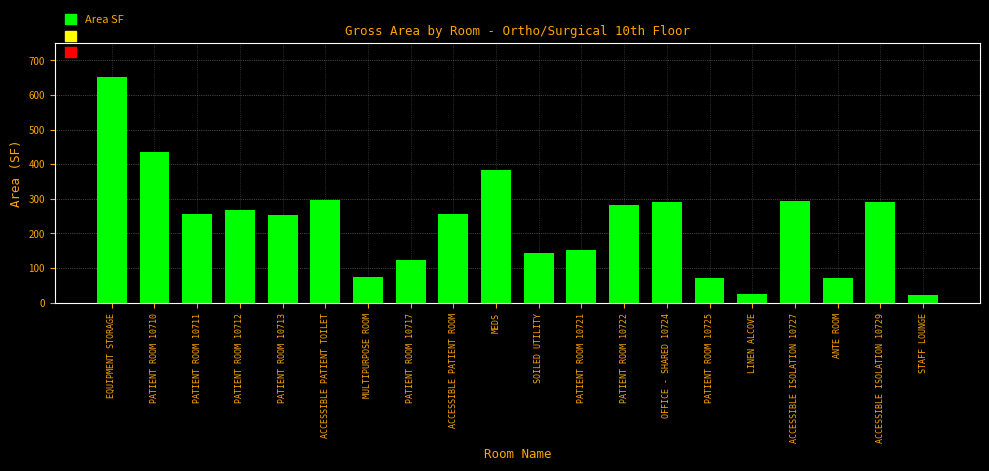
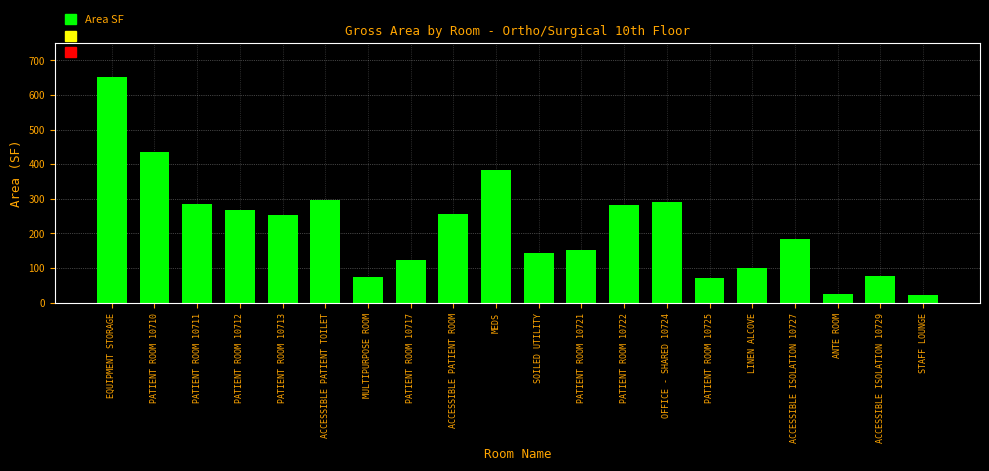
  {
    "EQUIPMENT STORAGE": 650,
    "PATIENT ROOM 10710": 440,
-   "PATIENT ROOM 10711": 260,
+   "PATIENT ROOM 10711": 280,
    "PATIENT ROOM 10712": 270,
    "PATIENT ROOM 10713": 250,
    "ACCESSIBLE PATIENT TOILET": 300,
    "MULTIPURPOSE ROOM": 70,
    "PATIENT ROOM 10717": 120,
    "ACCESSIBLE PATIENT ROOM": 260,
    "MEDS": 380,
    "SOILED UTILITY": 140,
    "PATIENT ROOM 10721": 150,
    "PATIENT ROOM 10722": 280,
    "OFFICE - SHARED 10724": 290,
    "PATIENT ROOM 10725": 70,
-   "LINEN ALCOVE": 30,
-   "ACCESSIBLE ISOLATION 10727": 290,
-   "ANTE ROOM": 70,
-   "ACCESSIBLE ISOLATION 10729": 290,
+   "LINEN ALCOVE": 100,
+   "ACCESSIBLE ISOLATION 10727": 180,
+   "ANTE ROOM": 30,
+   "ACCESSIBLE ISOLATION 10729": 80,
    "STAFF LOUNGE": 20
  }
